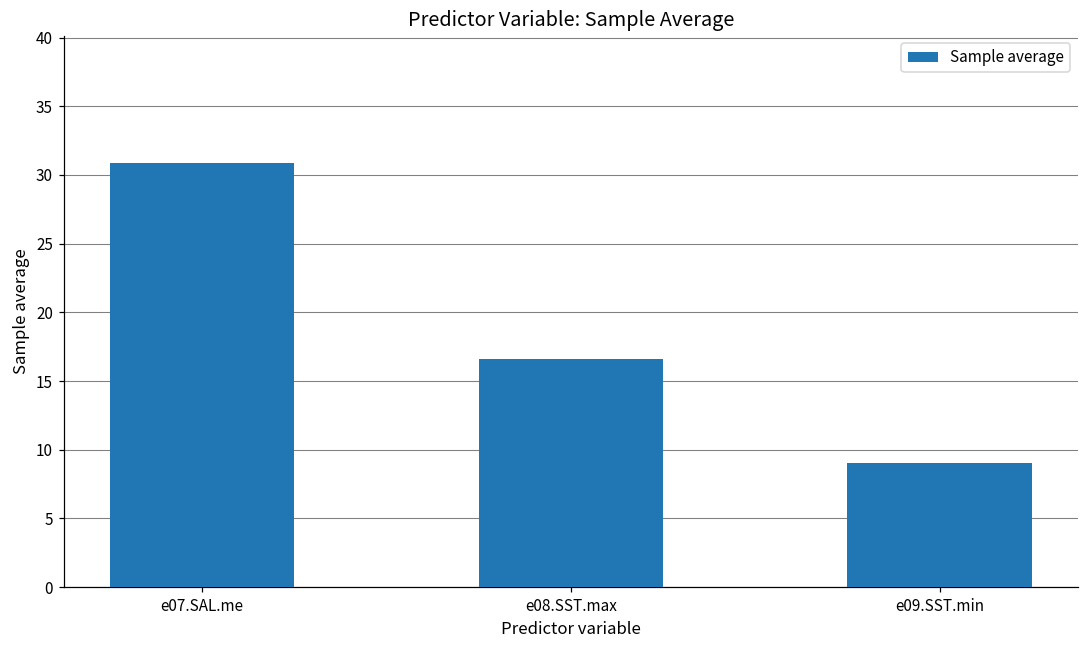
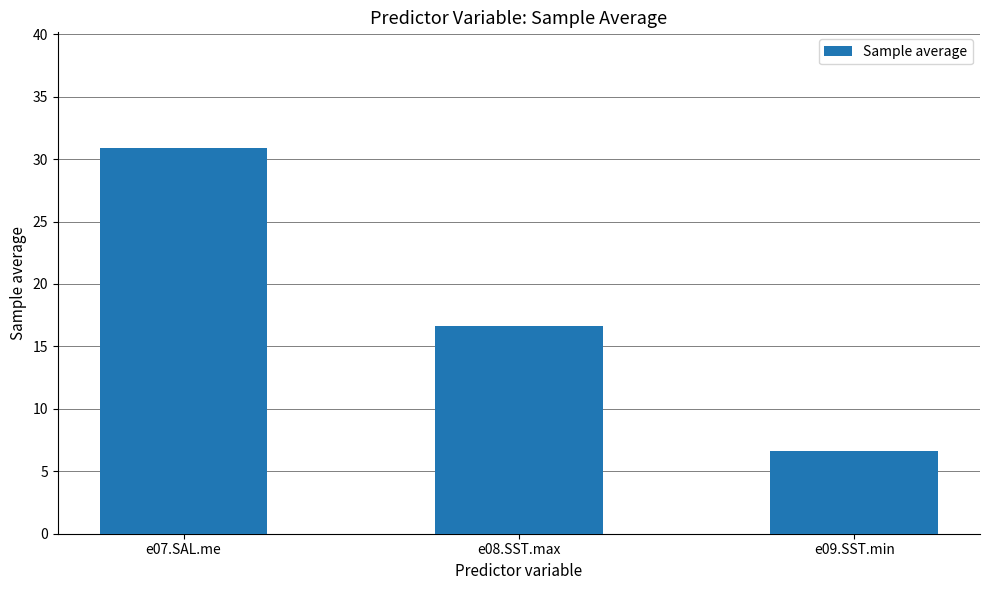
  {
    "e07.SAL.me": 30.9,
    "e08.SST.max": 16.6,
-   "e09.SST.min": 9.0
+   "e09.SST.min": 6.6
  }
